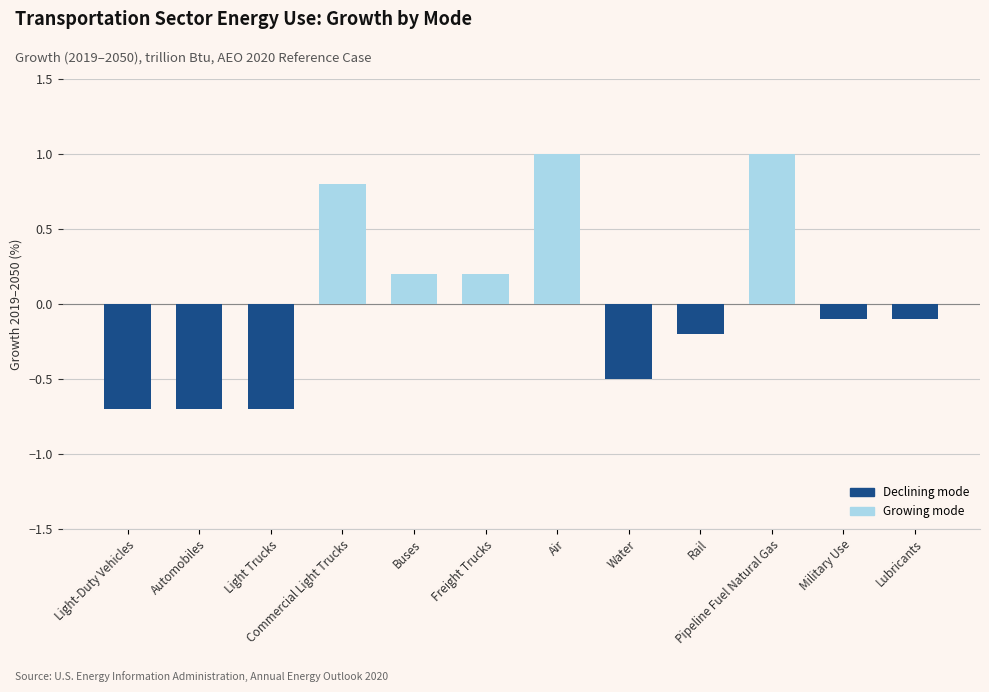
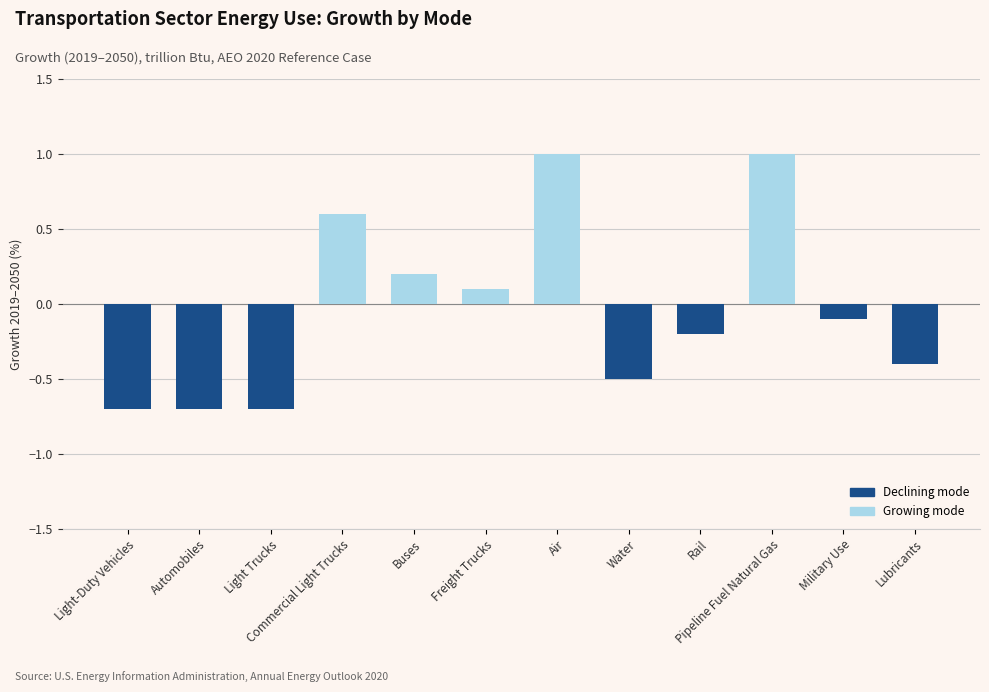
  {
    "Light-Duty Vehicles": -0.70,
    "Automobiles": -0.70,
    "Light Trucks": -0.70,
-   "Commercial Light Trucks": 0.80,
+   "Commercial Light Trucks": 0.60,
    "Buses": 0.20,
-   "Freight Trucks": 0.20,
+   "Freight Trucks": 0.10,
    "Air": 1.00,
    "Water": -0.50,
    "Rail": -0.20,
    "Pipeline Fuel Natural Gas": 1.00,
    "Military Use": -0.10,
-   "Lubricants": -0.10
+   "Lubricants": -0.40
  }
